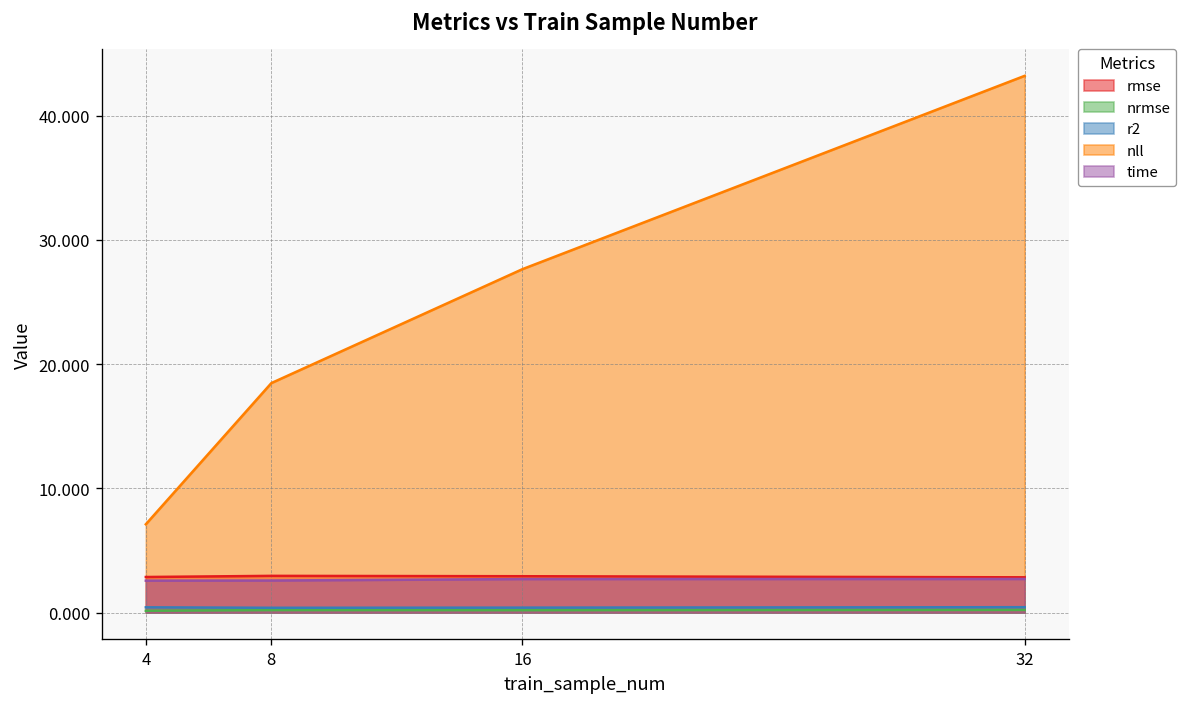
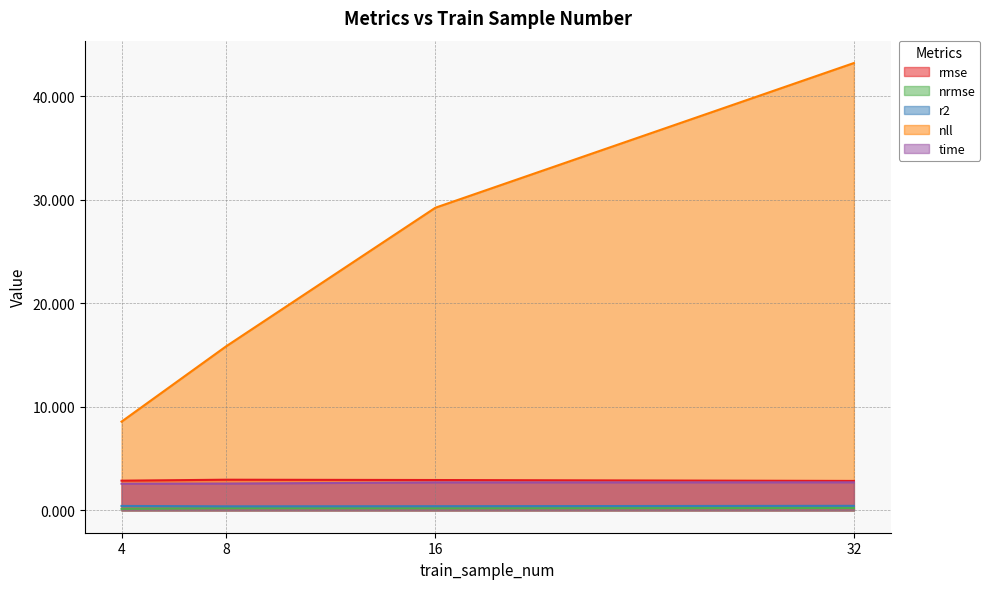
  {
    "rmse": {
      "4": 2.9,
      "8": 3.0
    },
    "nrmse": {
      "4": 0.2
    },
    "r2": {
      "4": 0.4
    },
    "nll": {
-     "4": 7.1,
-     "8": 18.5,
-     "16": 27.7,
+     "4": 8.6,
+     "8": 15.8,
+     "16": 29.2,
      "32": 43.2
    },
    "time": {
      "4": 2.6,
      "8": 2.6
    }
  }
